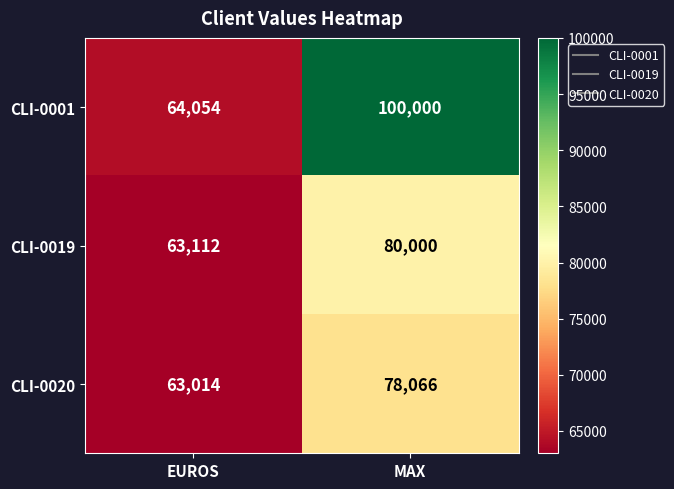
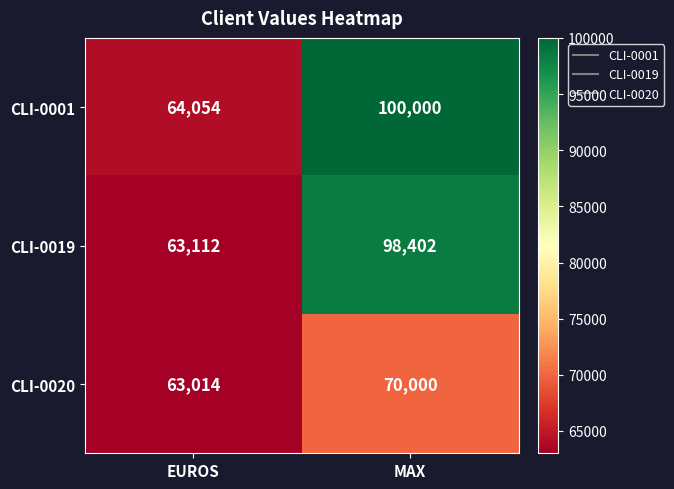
  {
    "CLI-0001": {
      "EUROS": "64,054",
      "MAX": "100,000"
    },
    "CLI-0019": {
      "EUROS": "63,112",
-     "MAX": "80,000"
+     "MAX": "98,402"
    },
    "CLI-0020": {
      "EUROS": "63,014",
-     "MAX": "78,066"
+     "MAX": "70,000"
    }
  }
